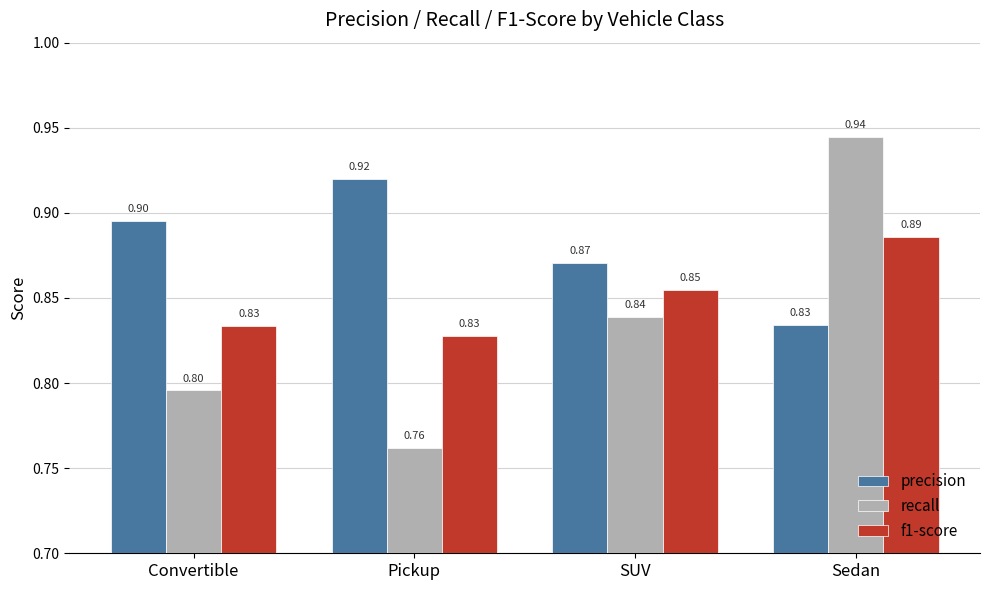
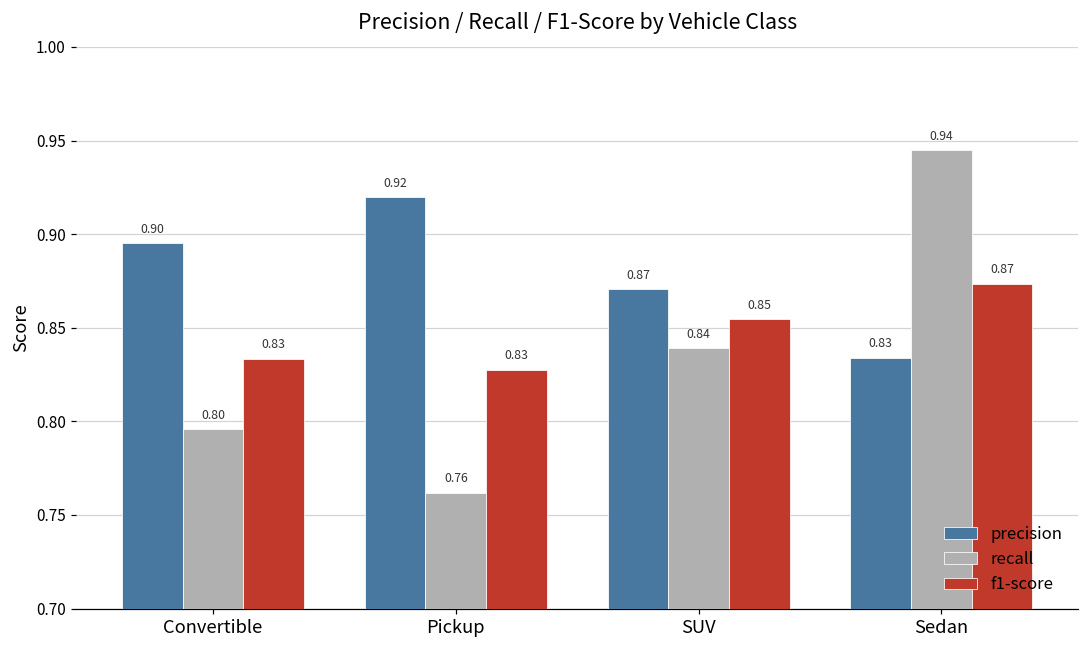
  {
    "precision": {
      "Convertible": 0.90,
      "Pickup": 0.92,
      "SUV": 0.87,
      "Sedan": 0.83
    },
    "recall": {
      "Convertible": 0.80,
      "Pickup": 0.76,
      "SUV": 0.84,
      "Sedan": 0.94
    },
    "f1-score": {
      "Convertible": 0.83,
      "Pickup": 0.83,
      "SUV": 0.85,
-     "Sedan": 0.89
+     "Sedan": 0.87
    }
  }
